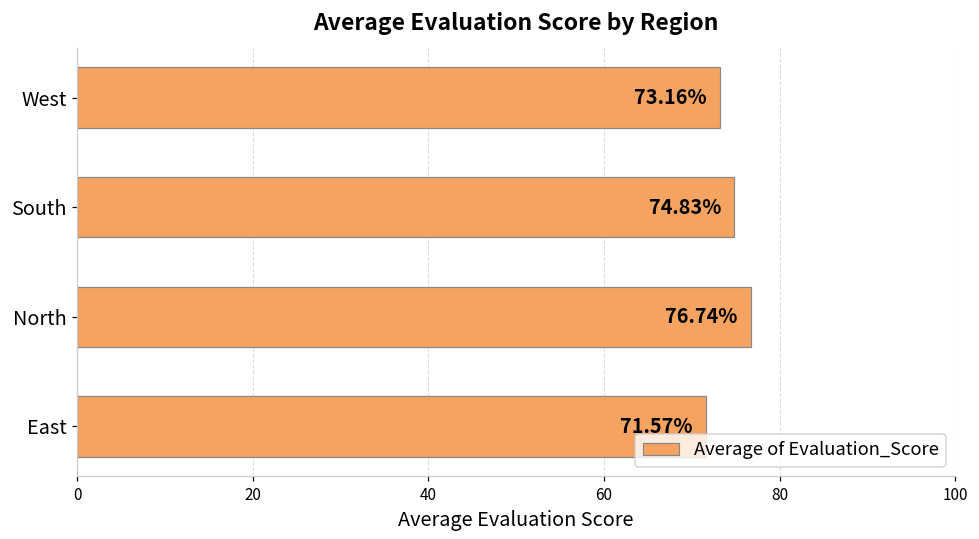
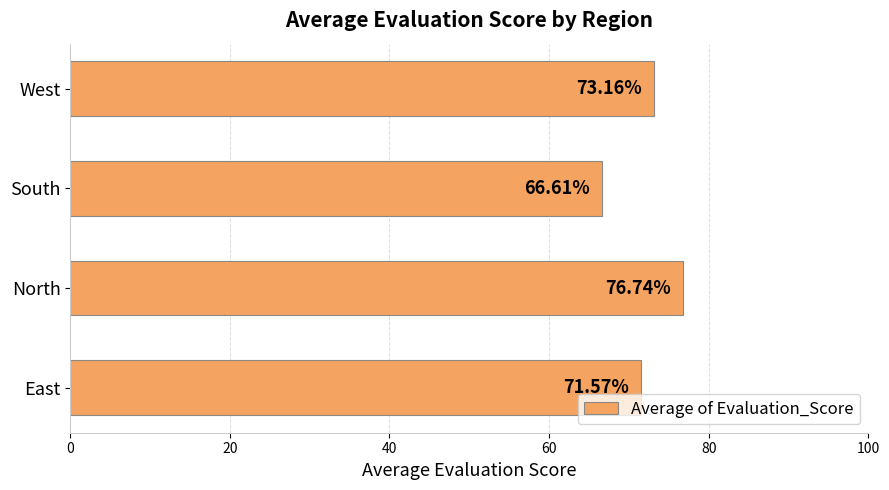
  {
    "West": "73.16%",
-   "South": "74.83%",
+   "South": "66.61%",
    "North": "76.74%"
  }
